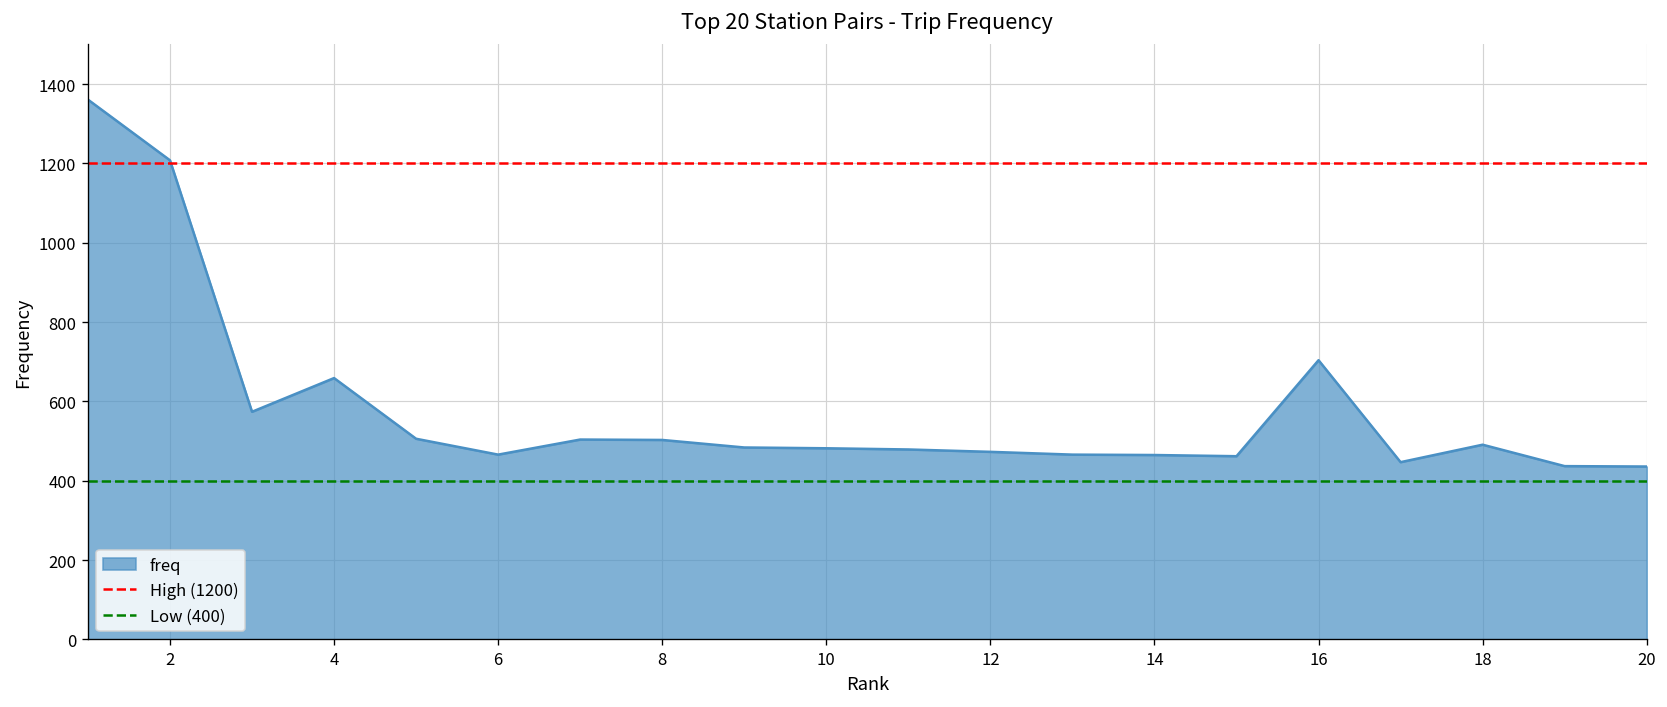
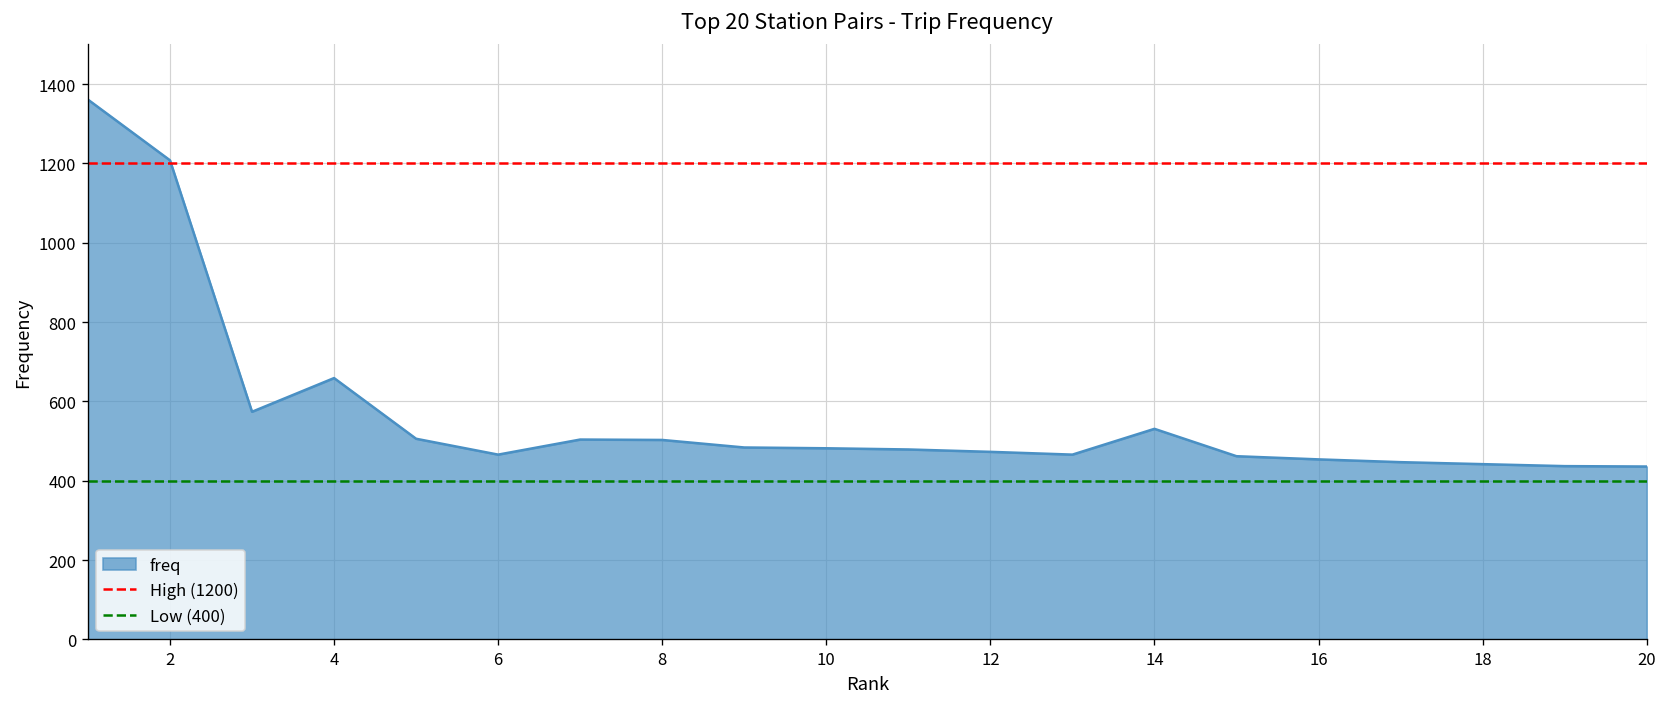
  {
    "2": 1210,
    "4": 660,
    "6": 470,
    "8": 500,
    "10": 480,
    "12": 470,
-   "14": 470,
-   "16": 700,
-   "18": 490,
+   "14": 530,
+   "16": 450,
+   "18": 440,
    "20": 440
  }
